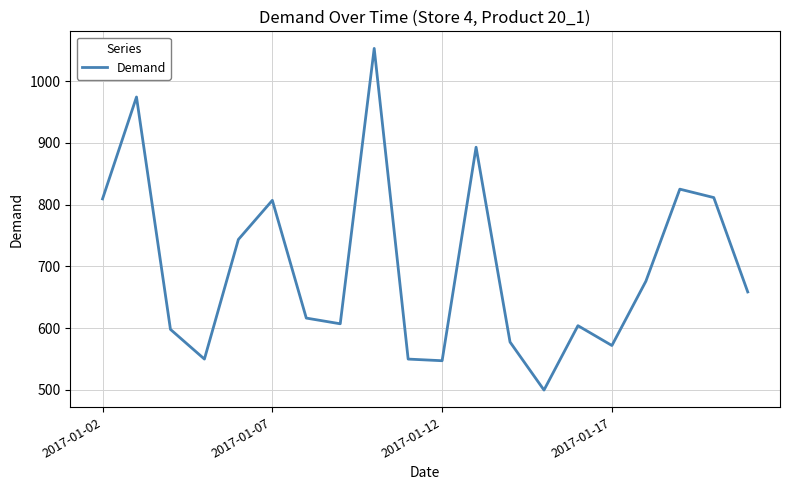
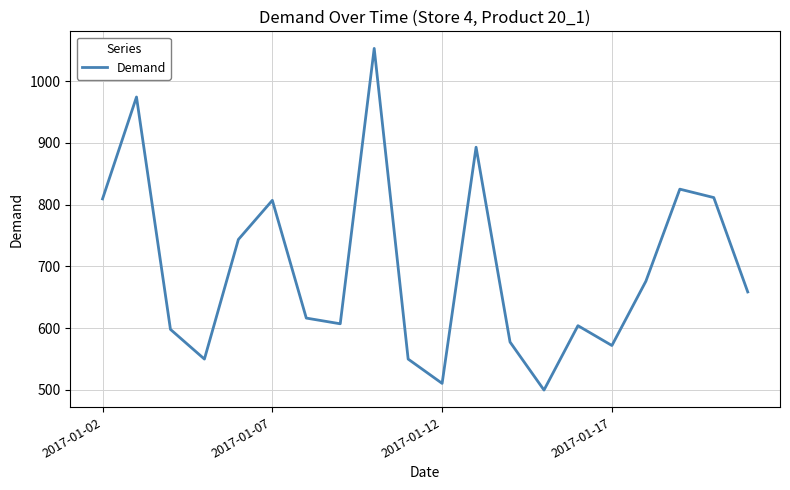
  {
    "2017-01-02": 810,
    "2017-01-07": 810,
-   "2017-01-12": 550,
+   "2017-01-12": 510,
    "2017-01-17": 570
  }
